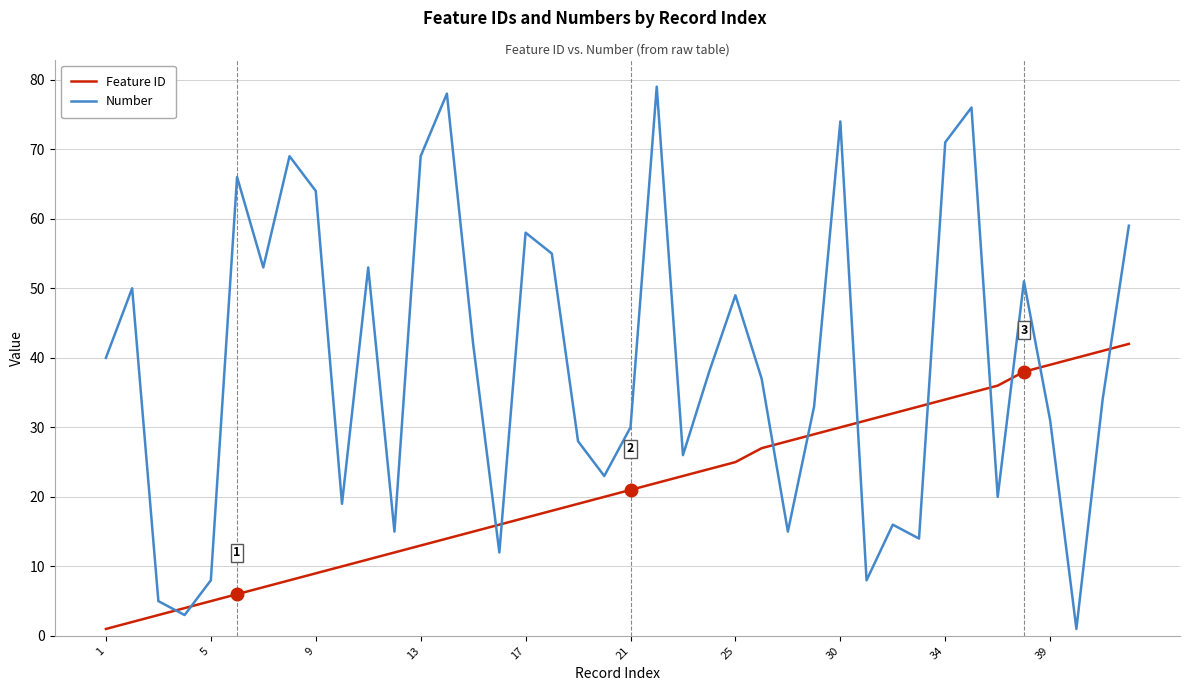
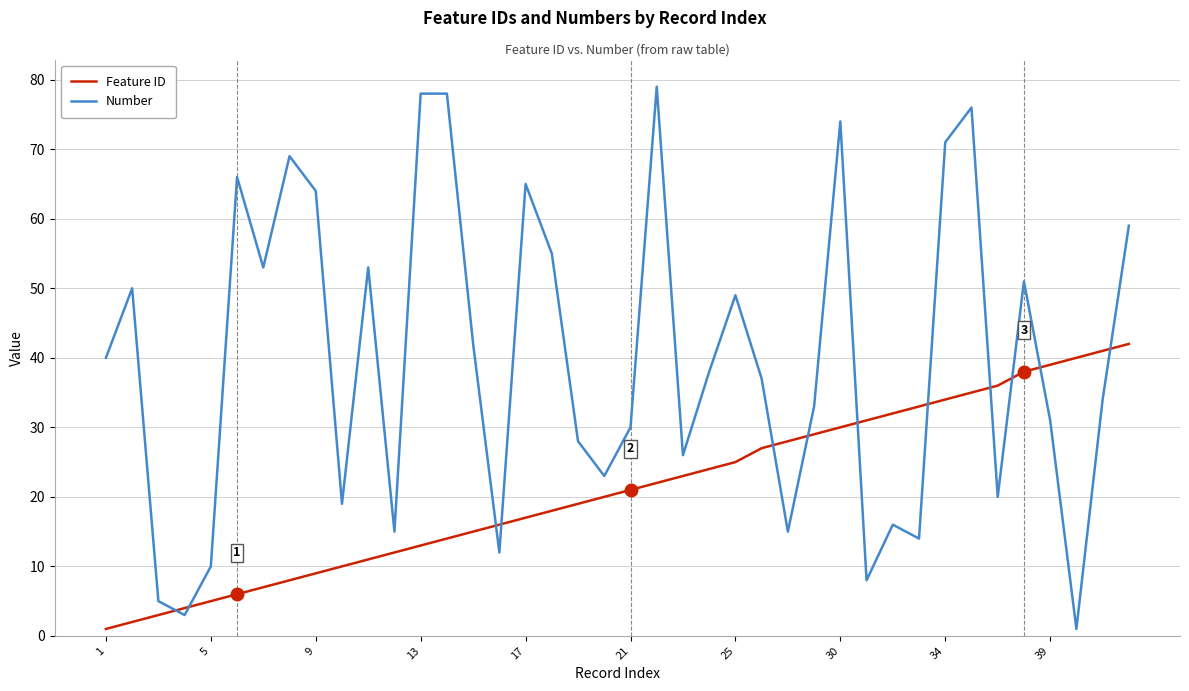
  {
    "Number": {
      "1": 40,
-     "5": 8,
+     "5": 10,
      "9": 64,
-     "13": 69,
-     "17": 58,
+     "13": 78,
+     "17": 65,
      "25": 49,
      "30": 74,
      "34": 71,
      "39": 31
    }
  }
